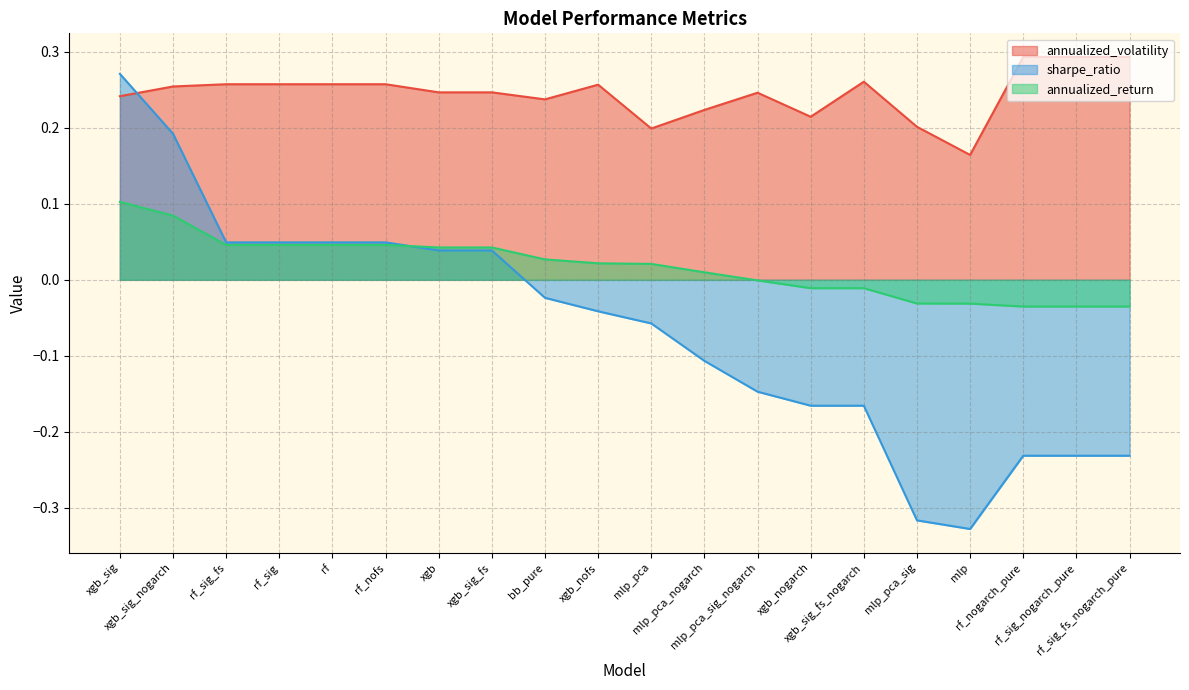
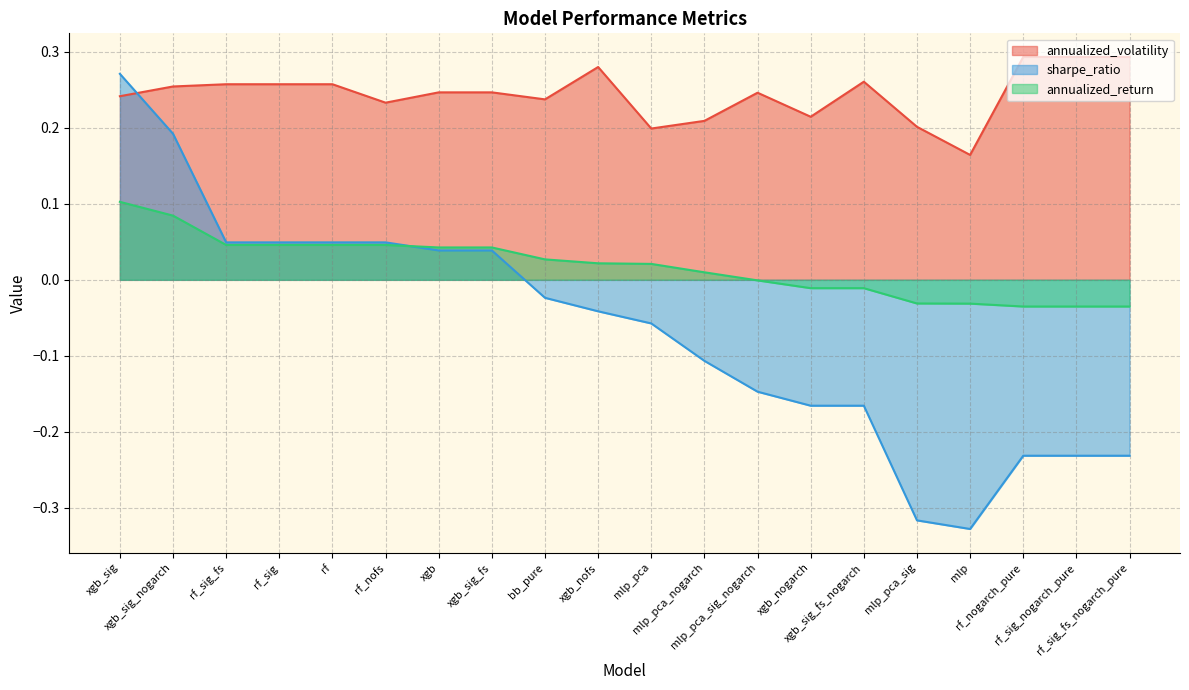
  {
    "annualized_volatility": {
      "xgb_sig": 0.24,
      "xgb_sig_nogarch": 0.25,
      "rf_sig_fs": 0.26,
      "rf_sig": 0.26,
      "rf": 0.26,
-     "rf_nofs": 0.26,
+     "rf_nofs": 0.23,
      "xgb": 0.25,
      "xgb_sig_fs": 0.25,
      "bb_pure": 0.24,
-     "xgb_nofs": 0.26,
+     "xgb_nofs": 0.28,
      "mlp_pca": 0.20,
-     "mlp_pca_nogarch": 0.22,
+     "mlp_pca_nogarch": 0.21,
      "mlp_pca_sig_nogarch": 0.25,
      "xgb_nogarch": 0.21,
      "xgb_sig_fs_nogarch": 0.26,
      "mlp_pca_sig": 0.20,
      "mlp": 0.16
    }
  }
